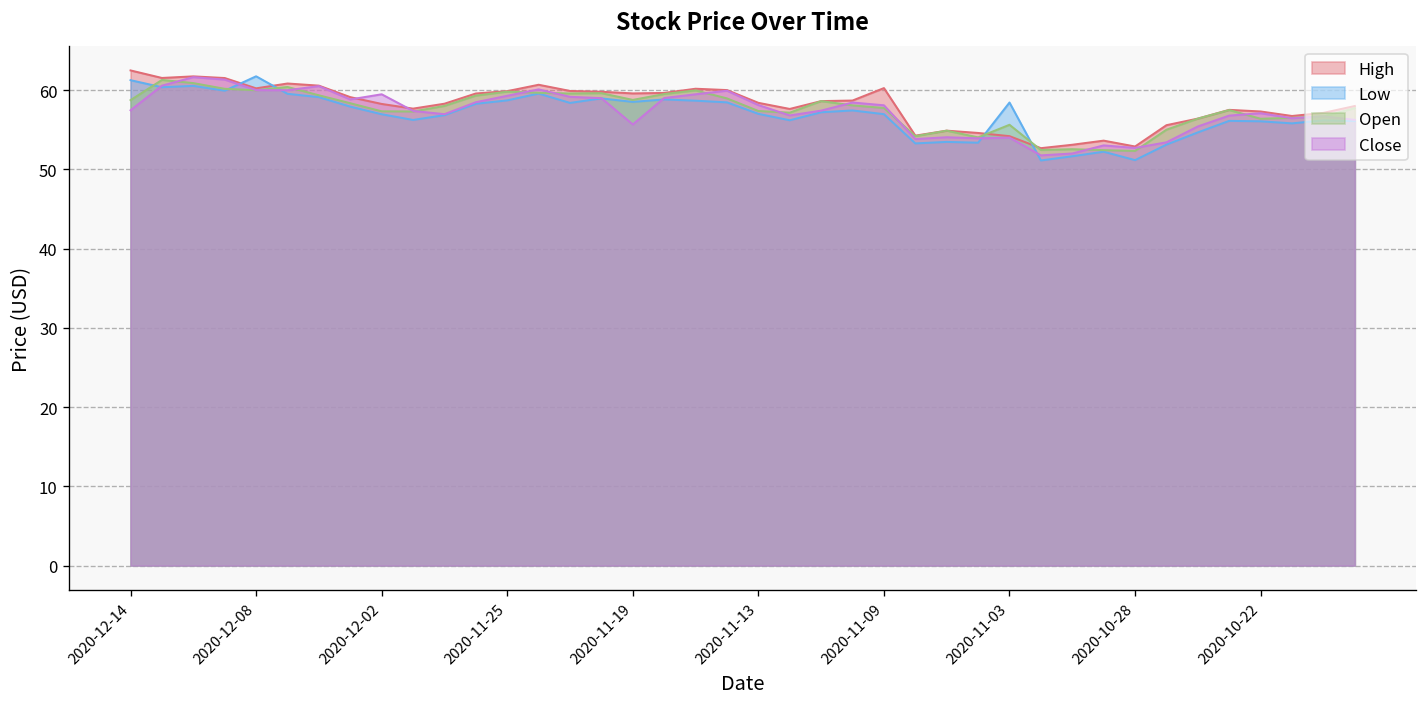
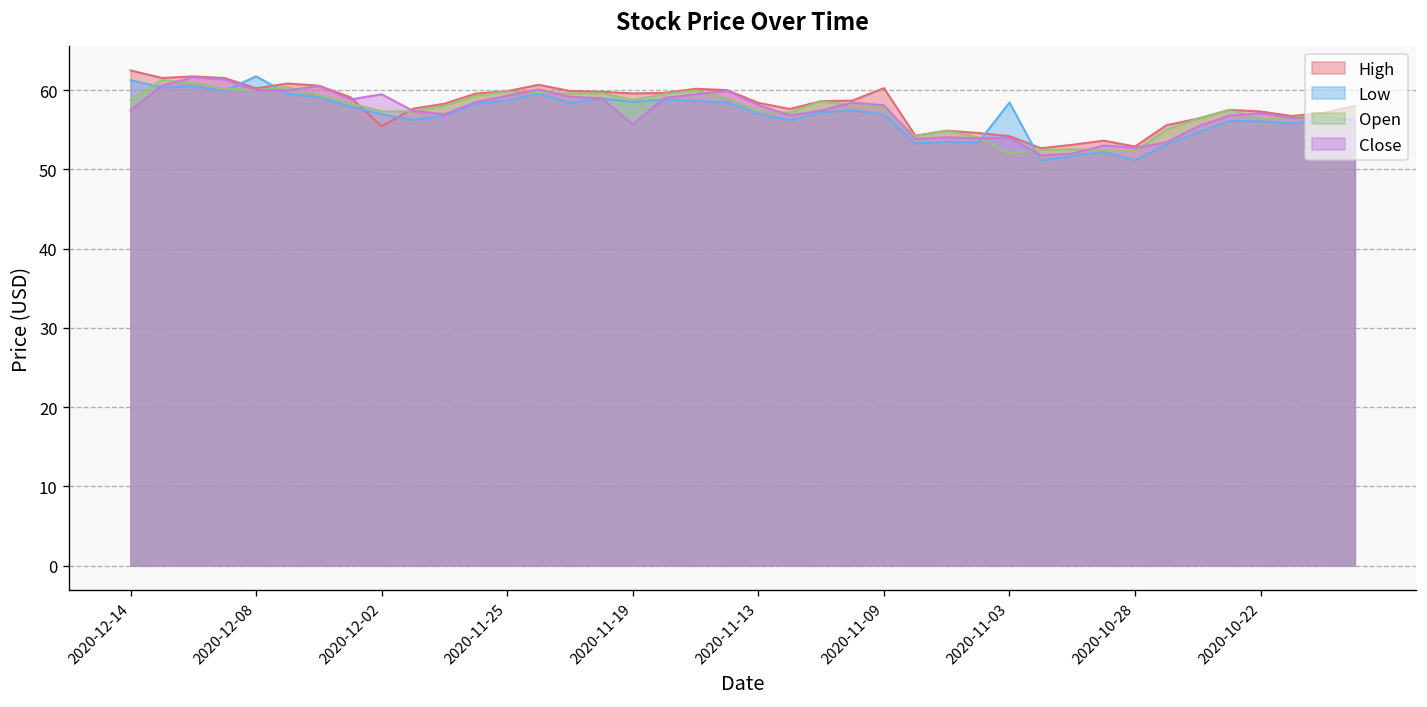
  {
    "High": {
      "2020-12-14": 62,
-     "2020-12-02": 58,
+     "2020-12-02": 55,
      "2020-11-19": 60,
      "2020-11-09": 60
    },
    "Low": {
      "2020-12-14": 61,
      "2020-12-08": 62,
      "2020-11-25": 59,
      "2020-11-09": 57,
      "2020-11-03": 58,
      "2020-10-28": 51
    },
    "Open": {
      "2020-12-14": 59,
-     "2020-11-03": 56
+     "2020-11-03": 52
    },
    "Close": {
      "2020-12-14": 57,
      "2020-12-02": 59,
      "2020-11-25": 59,
      "2020-11-19": 56
    }
  }
